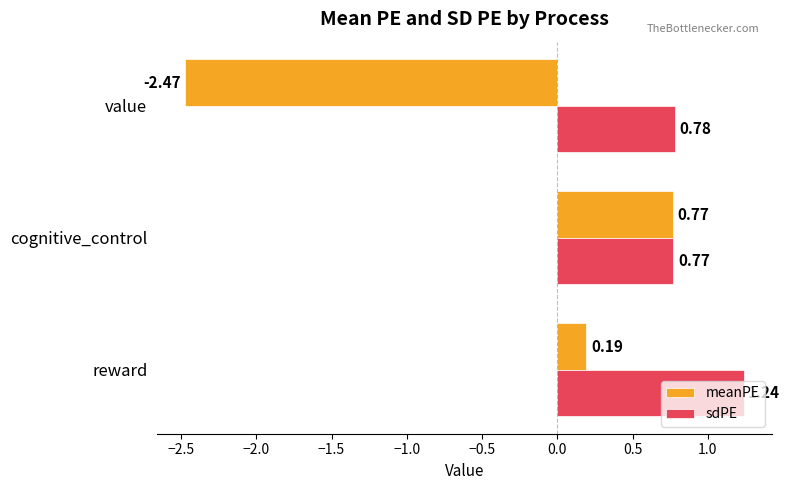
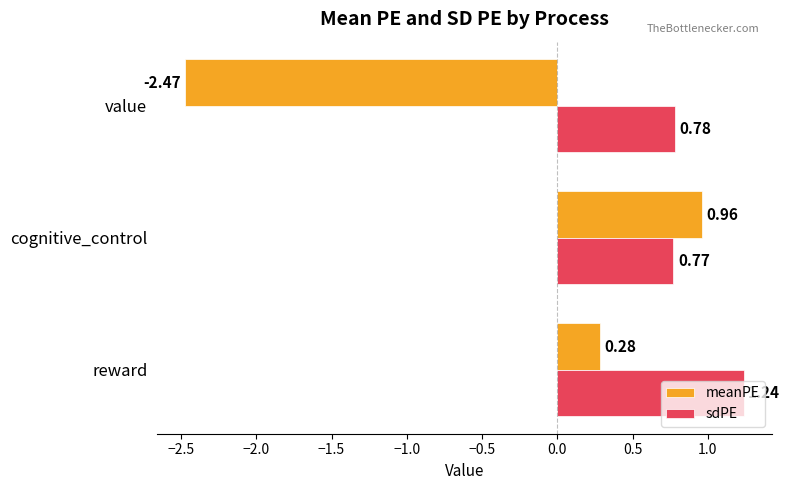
  {
    "meanPE": {
      "value": -2.47,
-     "cognitive_control": 0.77,
-     "reward": 0.19
+     "cognitive_control": 0.96,
+     "reward": 0.28
    },
    "sdPE": {
      "value": 0.78,
      "cognitive_control": 0.77
    }
  }
